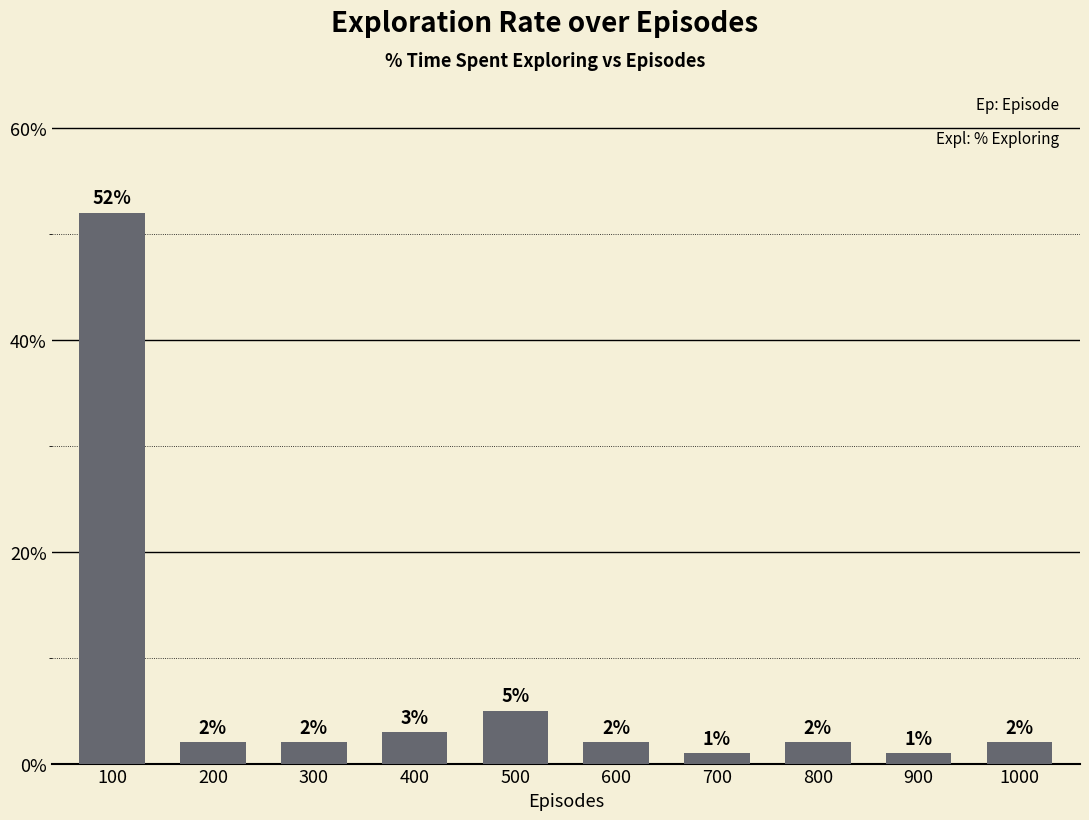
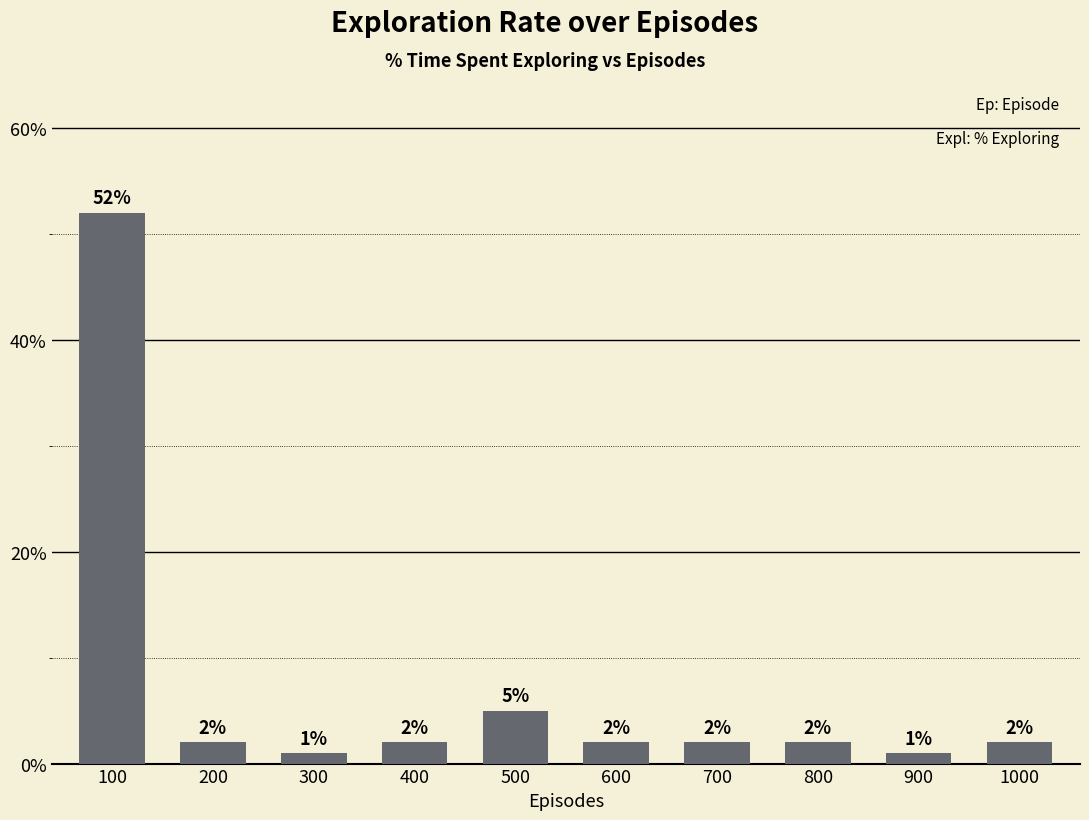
  {
    "100": "52%",
    "200": "2%",
-   "300": "2%",
-   "400": "3%",
+   "300": "1%",
+   "400": "2%",
    "500": "5%",
    "600": "2%",
-   "700": "1%",
+   "700": "2%",
    "800": "2%",
    "900": "1%",
    "1000": "2%"
  }
